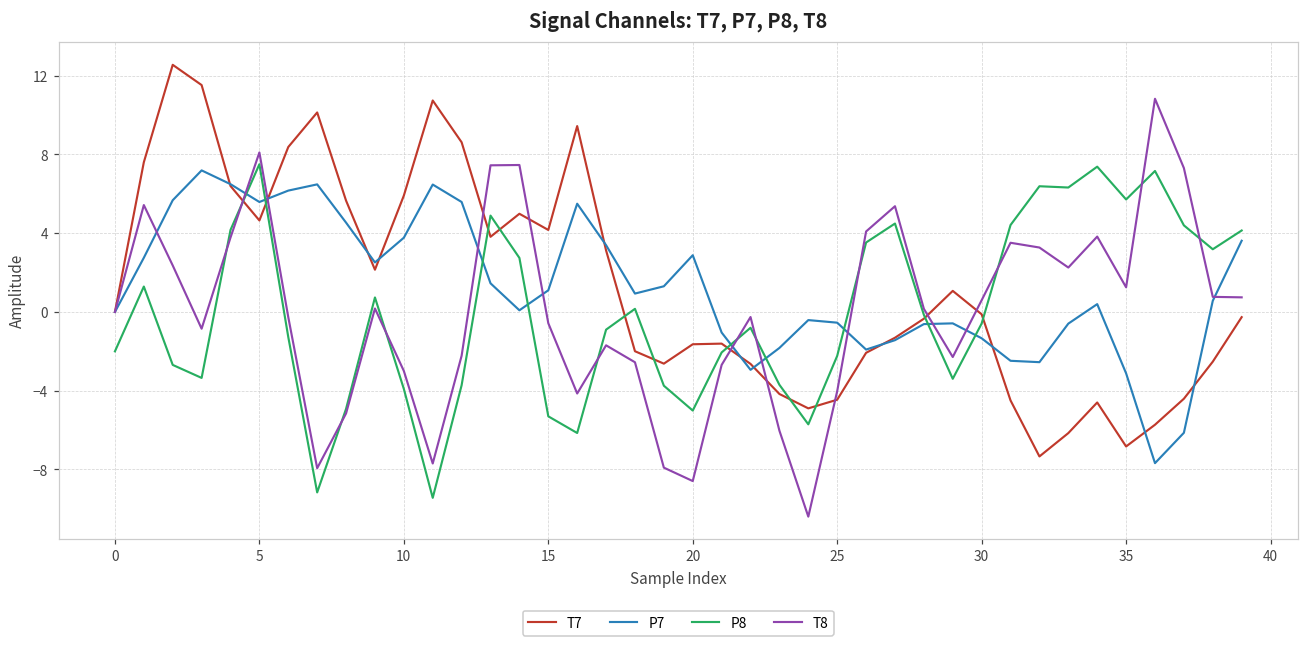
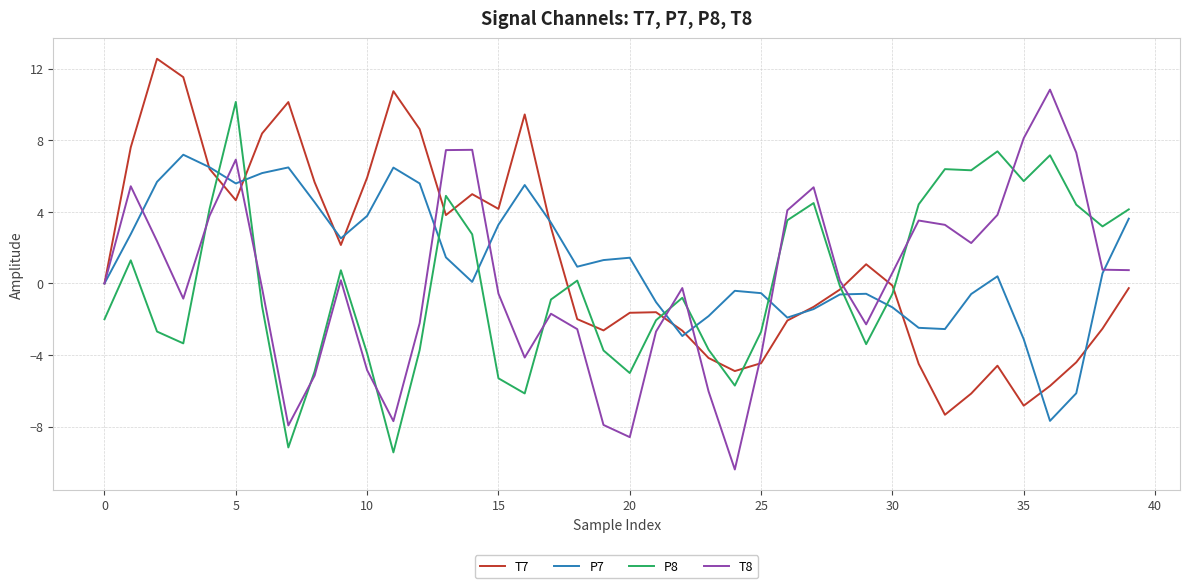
  {
    "T7": {
      "5": 4.6,
      "10": 5.9,
      "15": 4.2,
      "20": -1.6,
      "25": -4.5,
      "30": -0.1,
      "35": -6.8
    },
    "P7": {
      "5": 5.6,
      "10": 3.8,
-     "15": 1.1,
-     "20": 2.9,
+     "15": 3.3,
+     "20": 1.4,
      "25": -0.5,
      "30": -1.3,
      "35": -3.1
    },
    "P8": {
      "0": -2.0,
-     "5": 7.5,
+     "5": 10.1,
      "10": -3.9,
      "15": -5.3,
      "20": -5.0,
-     "25": -2.2,
+     "25": -2.7,
      "30": -0.6,
      "35": 5.7
    },
    "T8": {
-     "5": 8.1,
-     "10": -3.0,
+     "5": 6.9,
+     "10": -4.8,
      "15": -0.6,
      "20": -8.6,
      "25": -4.0,
      "30": 0.6,
-     "35": 1.3
+     "35": 8.1
    }
  }
